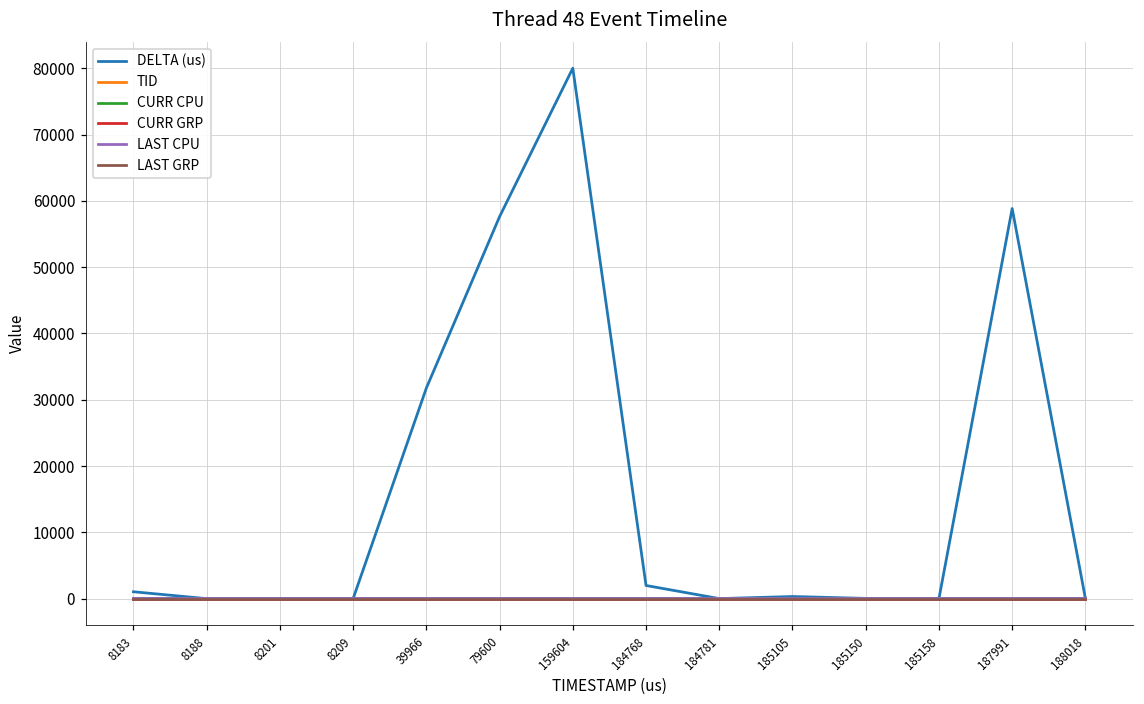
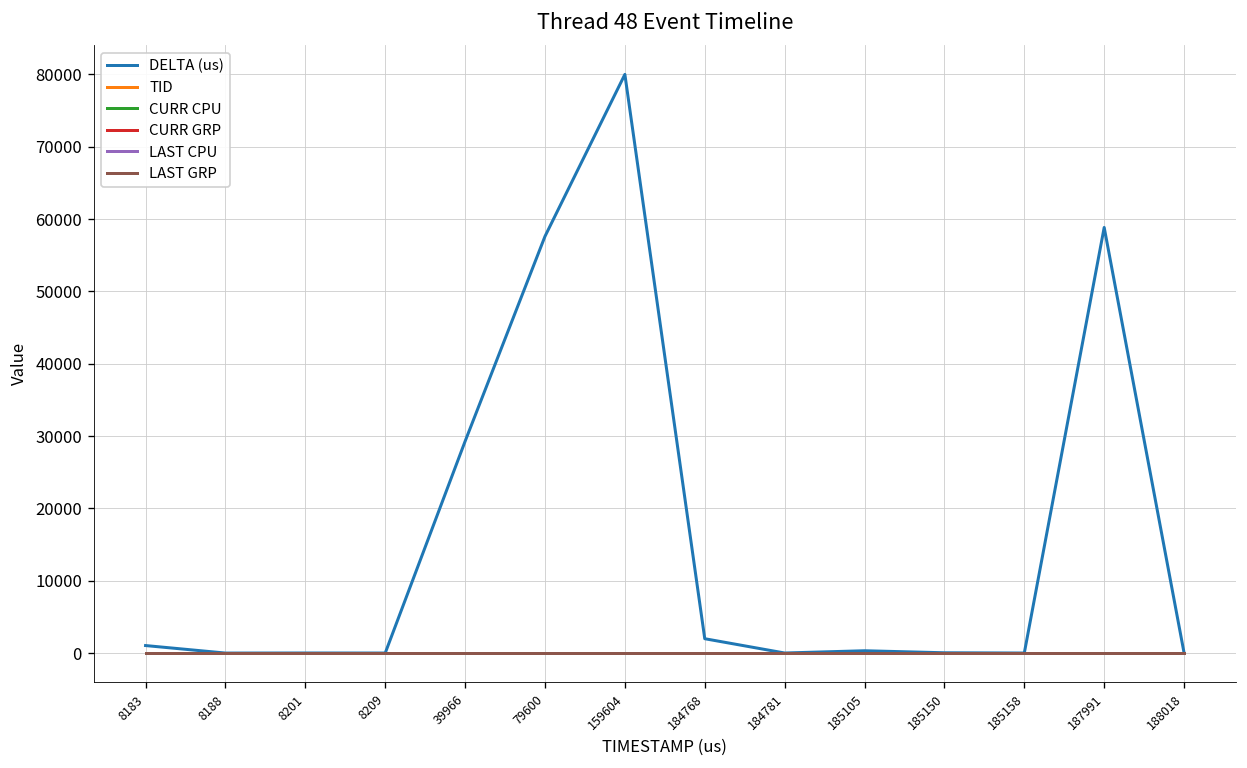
  {
    "DELTA (us)": {
      "8183": 1000,
-     "39966": 32000,
+     "39966": 29000,
      "79600": 58000,
      "159604": 80000,
      "184768": 2000,
      "187991": 59000
    },
    "LAST GRP": {
      "8183": 0,
      "39966": 0,
      "79600": 0,
      "159604": 0,
      "184768": 0,
      "187991": 0
    }
  }
